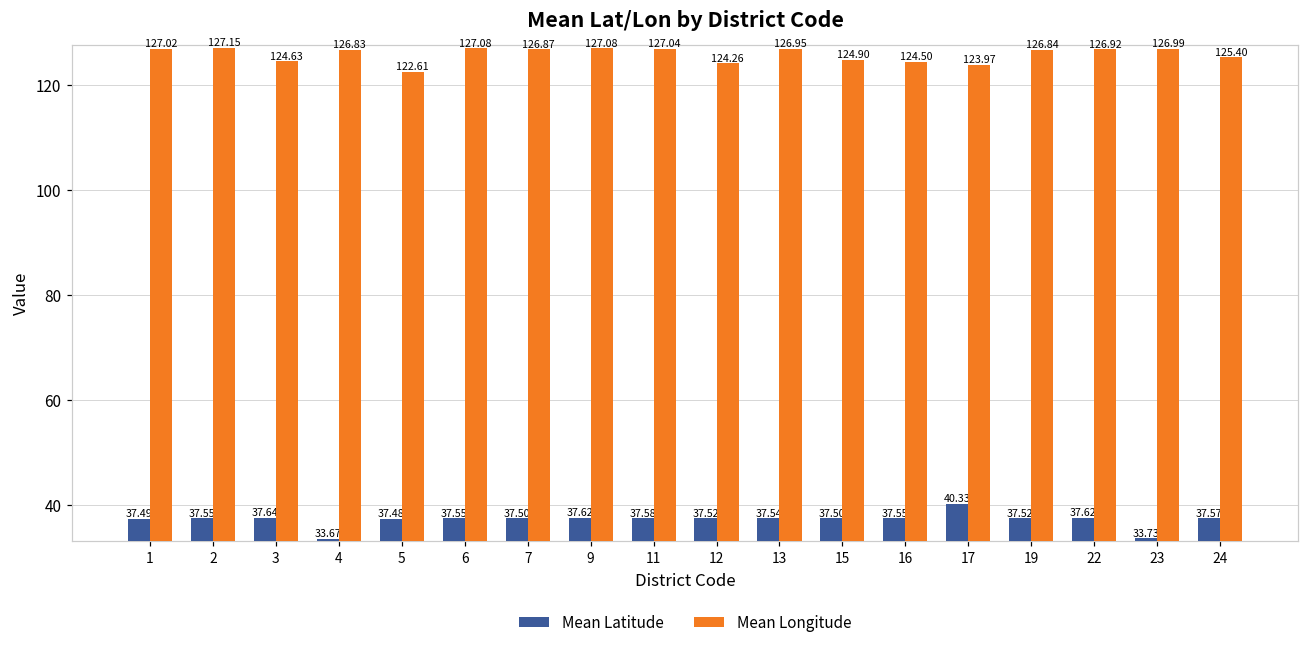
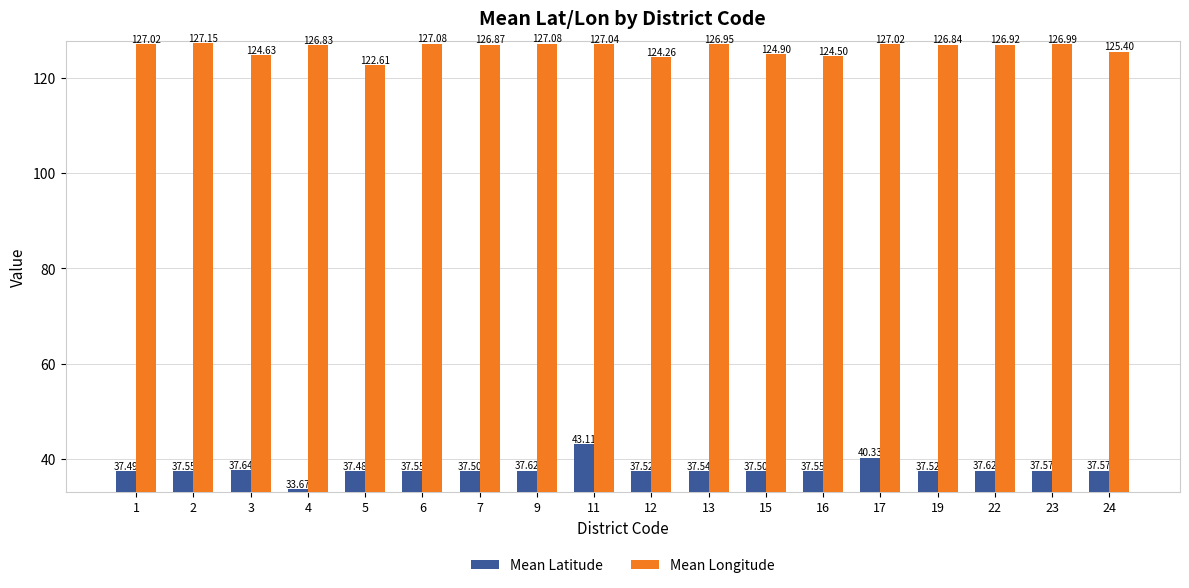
  {
    "Mean Latitude": {
      "1": 37.49,
      "2": 37.55,
      "3": 37.64,
      "4": 33.67,
      "5": 37.48,
      "6": 37.55,
      "7": 37.50,
      "9": 37.62,
-     "11": 37.58,
+     "11": 43.11,
      "12": 37.52,
      "13": 37.54,
      "15": 37.50,
      "16": 37.55,
      "17": 40.33,
      "19": 37.52,
      "22": 37.62,
-     "23": 33.73,
+     "23": 37.57,
      "24": 37.57
    },
    "Mean Longitude": {
      "1": 127.02,
      "2": 127.15,
      "3": 124.63,
      "4": 126.83,
      "5": 122.61,
      "6": 127.08,
      "7": 126.87,
      "9": 127.08,
      "11": 127.04,
      "12": 124.26,
      "13": 126.95,
      "15": 124.90,
      "16": 124.50,
-     "17": 123.97,
+     "17": 127.02,
      "19": 126.84,
      "22": 126.92,
      "23": 126.99,
      "24": 125.40
    }
  }
